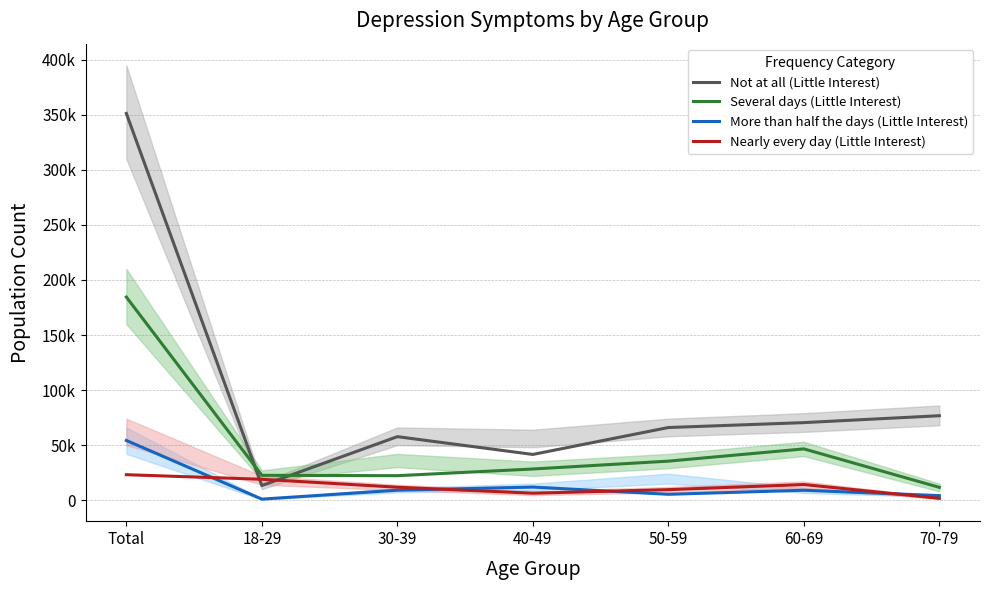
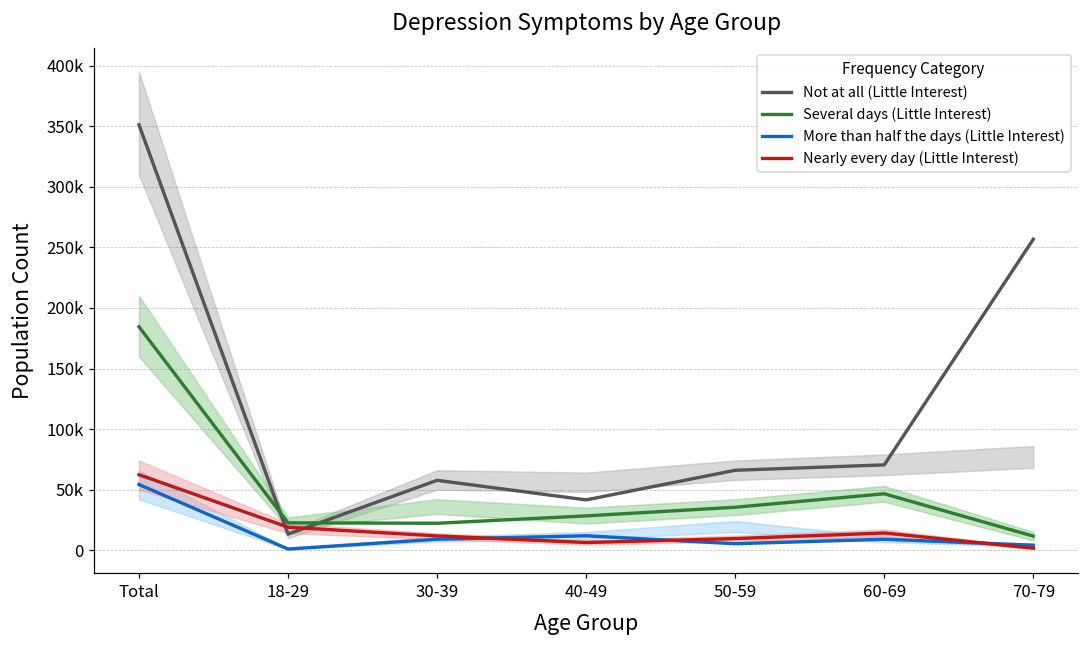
  {
    "Not at all (Little Interest)": {
      "Total": 351000,
      "18-29": 13000,
      "30-39": 58000,
      "40-49": 42000,
      "50-59": 66000,
      "60-69": 70000,
-     "70-79": 77000
+     "70-79": 257000
    },
    "Several days (Little Interest)": {
      "Total": 184000,
      "30-39": 22000,
      "40-49": 28000,
      "50-59": 35000,
      "60-69": 47000,
      "70-79": 12000
    },
    "More than half the days (Little Interest)": {
      "Total": 54000,
      "40-49": 12000,
      "50-59": 5000
    },
    "Nearly every day (Little Interest)": {
-     "Total": 23000,
+     "Total": 62000,
      "18-29": 19000,
      "50-59": 10000,
      "60-69": 14000
    }
  }
